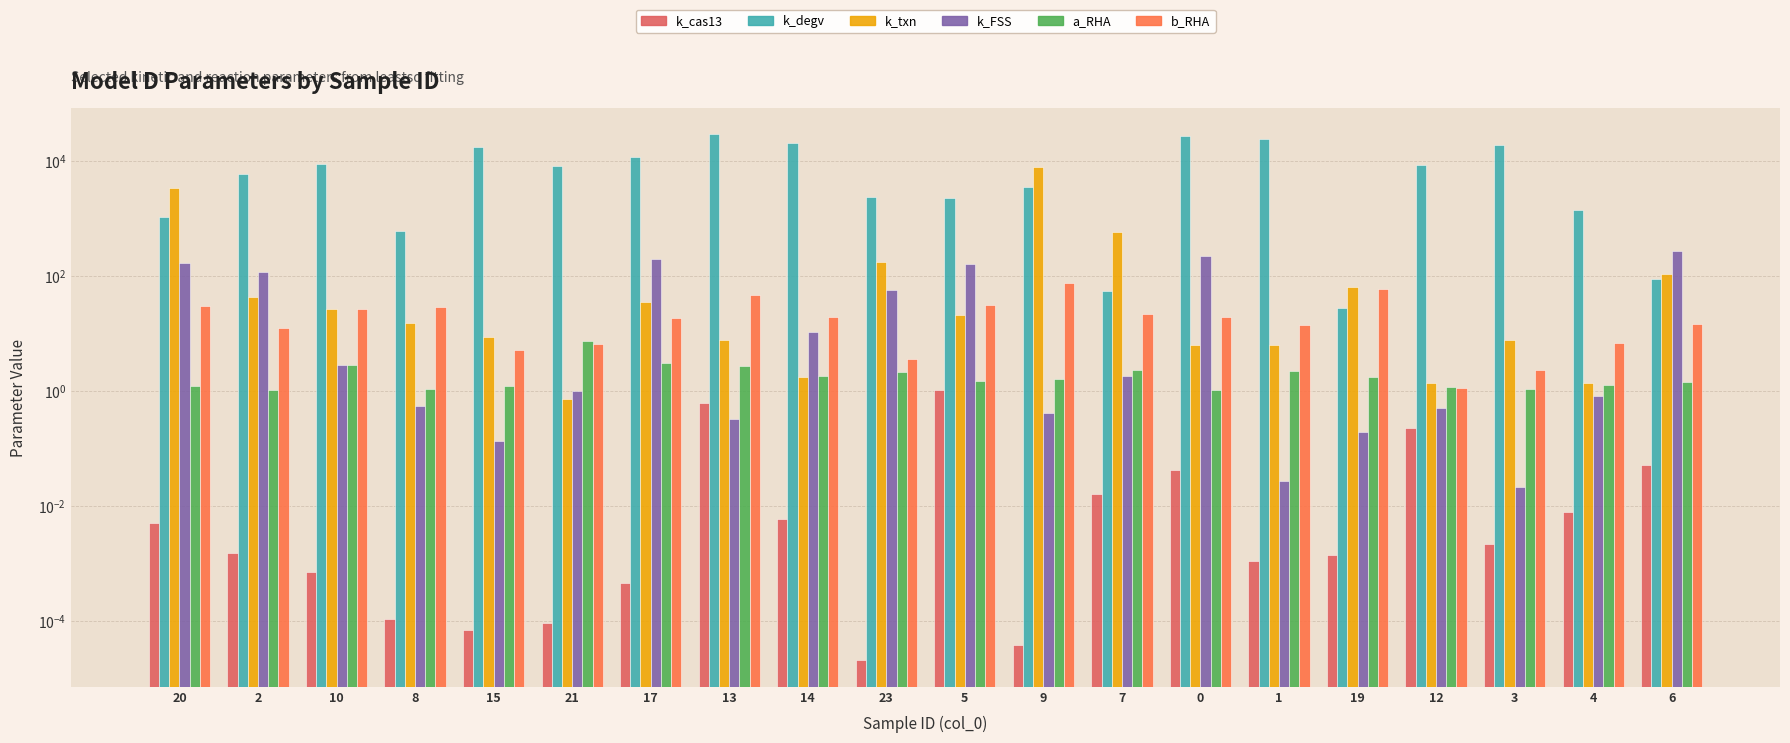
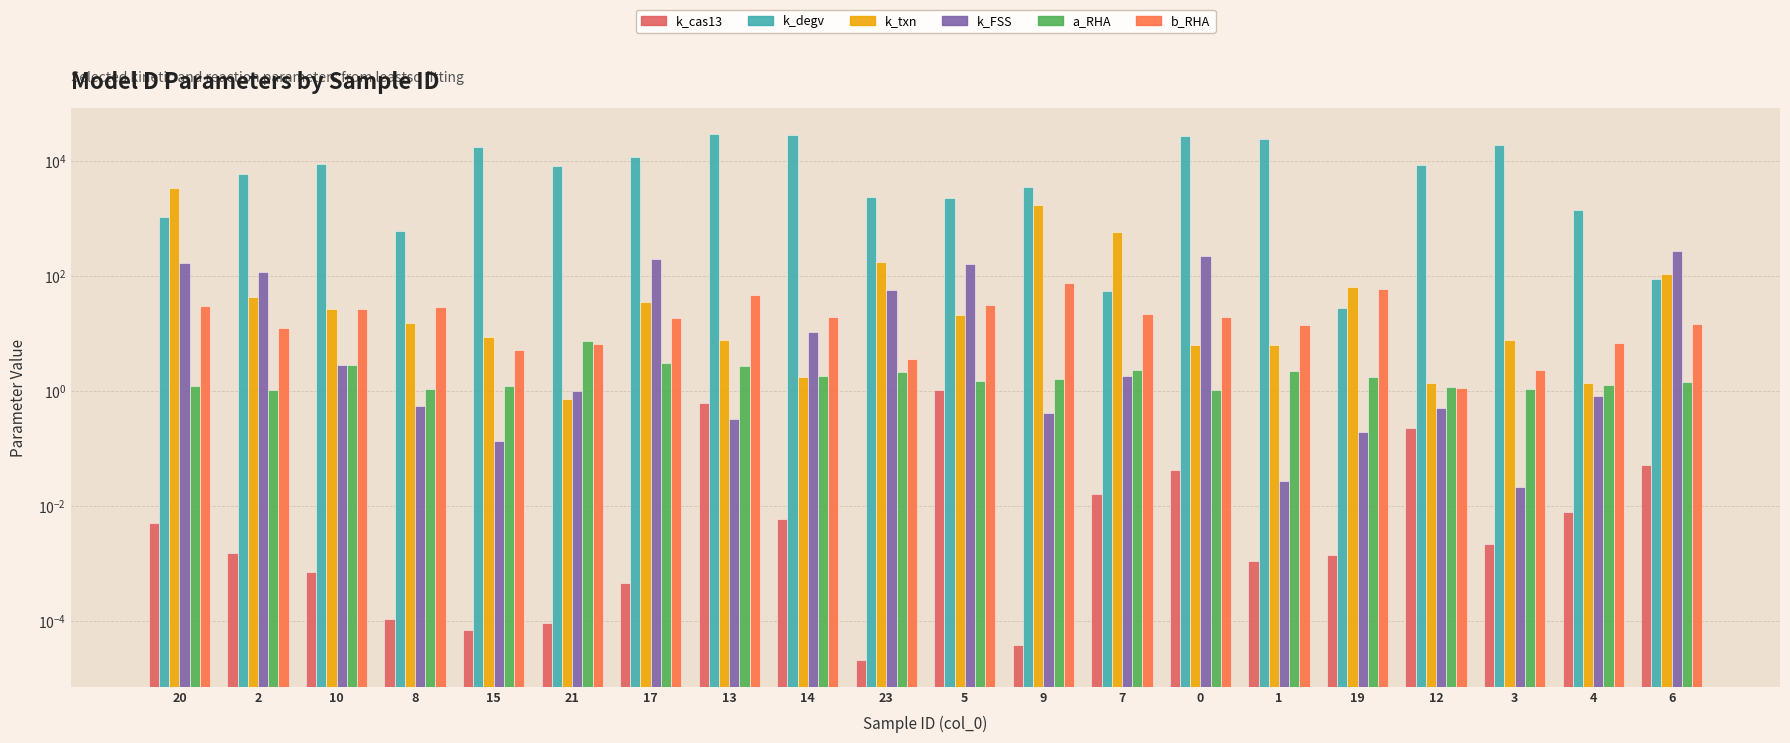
  {
    "k_degv": {
      "20": 1000,
      "2": 6000,
      "10": 9000,
      "8": 600,
      "15": 17000,
      "21": 8000,
      "17": 12000,
      "13": 30000,
-     "14": 20000,
+     "14": 30000,
      "23": 2300,
      "5": 2300,
      "9": 3000,
      "7": 50,
      "0": 30000,
      "1": 24000,
      "19": 30,
      "12": 8000,
      "3": 19000,
      "4": 1400,
      "6": 90
    },
    "k_txn": {
      "20": 3000,
      "2": 40,
      "10": 30,
      "8": 15,
      "15": 9,
      "21": 0.7,
      "17": 30,
      "13": 7,
      "14": 1.7,
      "23": 170,
      "5": 21,
-     "9": 8000,
+     "9": 1700,
      "7": 600,
      "0": 6,
      "1": 6,
      "19": 60,
      "12": 1.4,
      "3": 8,
      "4": 1.3,
      "6": 110
    },
    "k_FSS": {
      "20": 170,
      "2": 120,
      "10": 3,
      "8": 0.5,
      "15": 0.13,
      "21": 1,
      "17": 200,
      "13": 0.3,
      "14": 11,
      "23": 60,
      "5": 160,
      "9": 0.4,
      "7": 1.8,
      "0": 220,
      "1": 0.03,
      "19": 0.19,
      "12": 0.5,
      "3": 0.021,
      "4": 0.8,
      "6": 300
    },
    "a_RHA": {
      "20": 1.2,
      "2": 1,
      "10": 3,
      "8": 1,
      "15": 1.2,
      "21": 7,
      "17": 3,
      "13": 3,
      "14": 1.8,
      "23": 2,
      "5": 1.5,
      "9": 1.6,
      "7": 2.3,
      "0": 1,
      "1": 2.3,
      "19": 1.7,
      "12": 1.2,
      "3": 1,
      "4": 1.3,
      "6": 1.5
    }
  }
